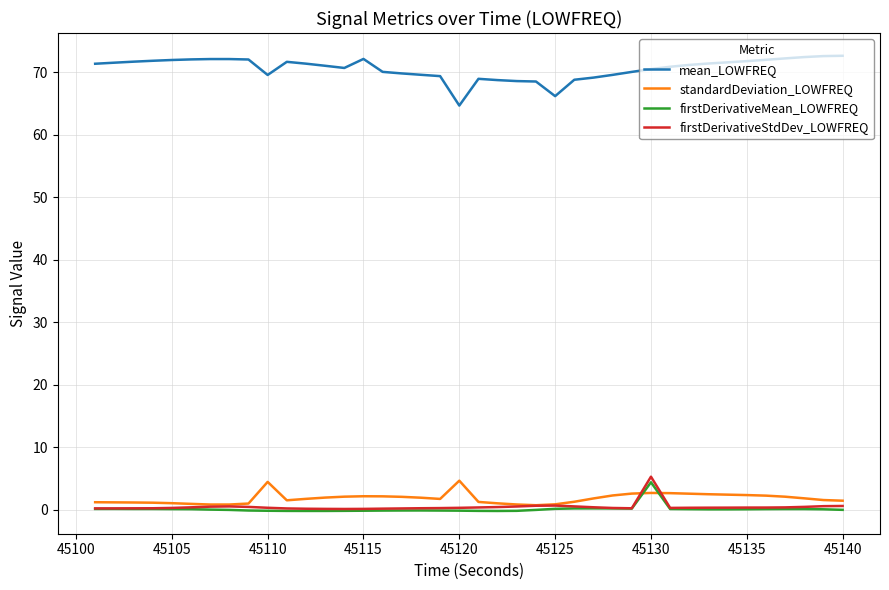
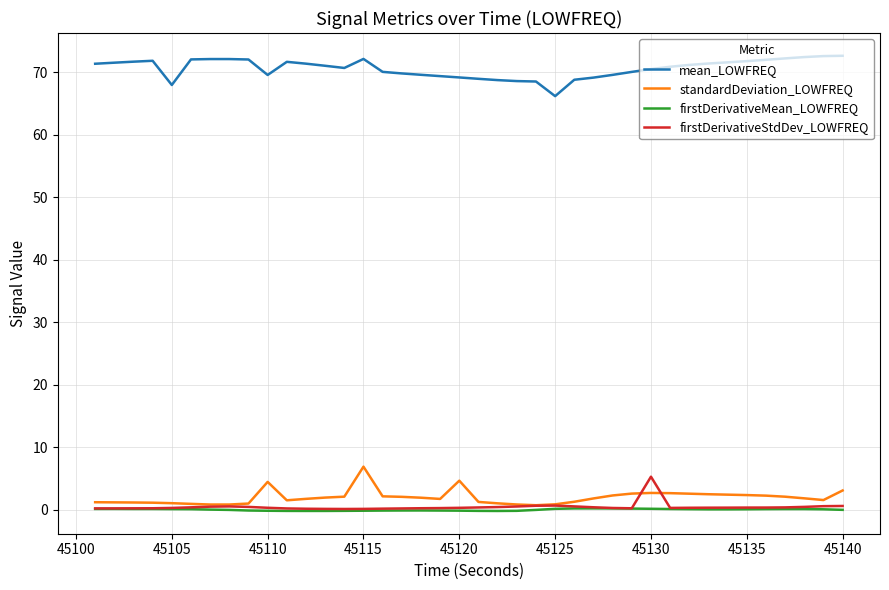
  {
    "mean_LOWFREQ": {
-     "45105": 72,
+     "45105": 68,
      "45110": 70,
      "45115": 72,
-     "45120": 65,
+     "45120": 69,
      "45125": 66
    },
    "standardDeviation_LOWFREQ": {
      "45105": 1,
      "45110": 4,
-     "45115": 2,
+     "45115": 7,
      "45120": 5,
      "45130": 3,
      "45135": 2,
-     "45140": 1
+     "45140": 3
    },
    "firstDerivativeMean_LOWFREQ": {
      "45110": 0,
      "45120": 0,
      "45125": 0,
-     "45130": 4,
+     "45130": 0,
      "45140": 0
    },
    "firstDerivativeStdDev_LOWFREQ": {
      "45110": 0,
      "45120": 0,
      "45130": 5,
      "45140": 1
    }
  }
